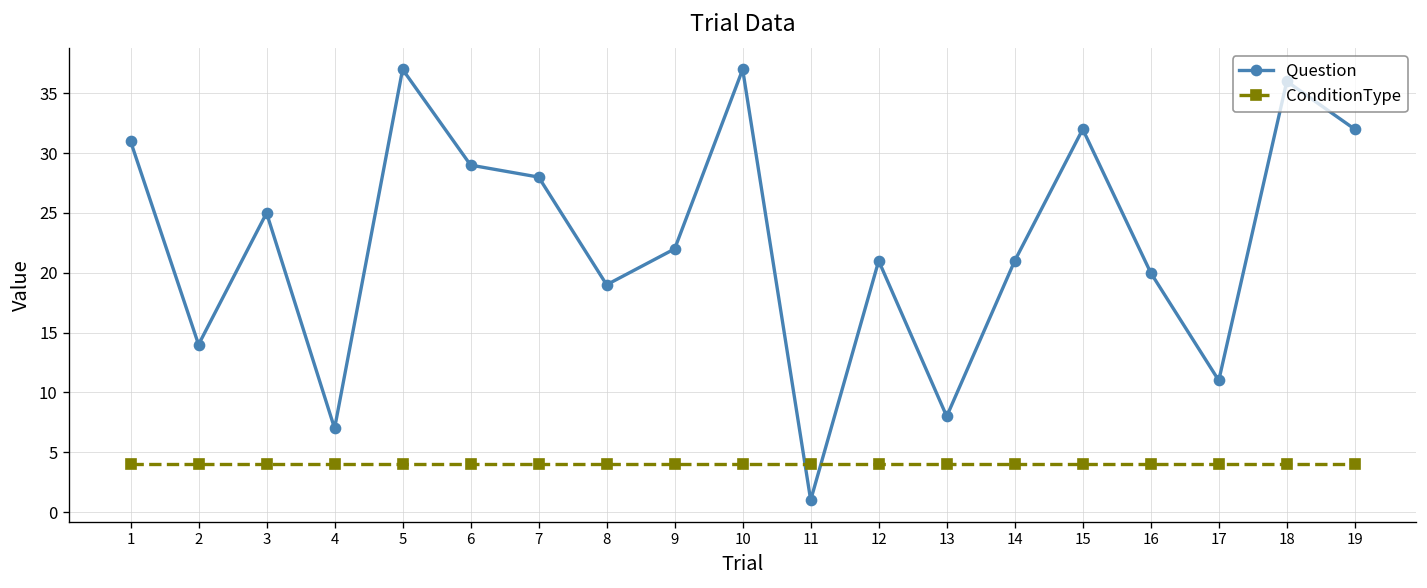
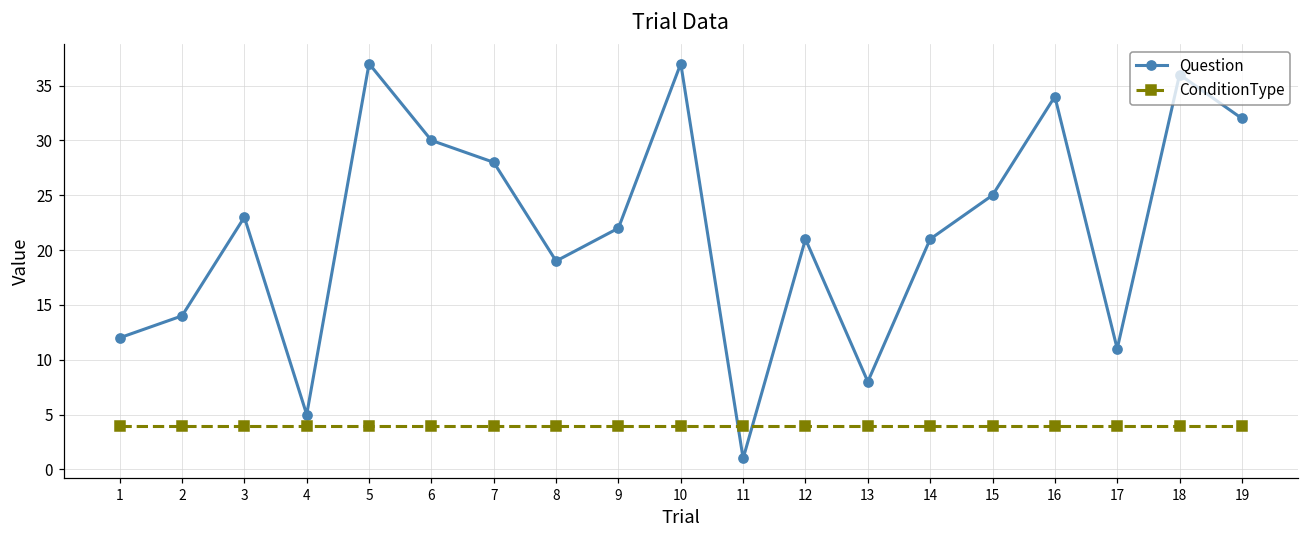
  {
    "Question": {
-     "1": 31,
+     "1": 12,
      "2": 14,
-     "3": 25,
-     "4": 7,
+     "3": 23,
+     "4": 5,
      "5": 37,
-     "6": 29,
+     "6": 30,
      "7": 28,
      "8": 19,
      "9": 22,
      "10": 37,
      "11": 1,
      "12": 21,
      "13": 8,
      "14": 21,
-     "15": 32,
-     "16": 20,
+     "15": 25,
+     "16": 34,
      "17": 11,
      "19": 32
    },
    "ConditionType": {
      "1": 4,
      "2": 4,
      "3": 4,
      "4": 4,
      "5": 4,
      "6": 4,
      "7": 4,
      "8": 4,
      "9": 4,
      "10": 4,
      "11": 4,
      "12": 4,
      "13": 4,
      "14": 4,
      "15": 4,
      "16": 4,
      "17": 4,
      "18": 4,
      "19": 4
    }
  }
